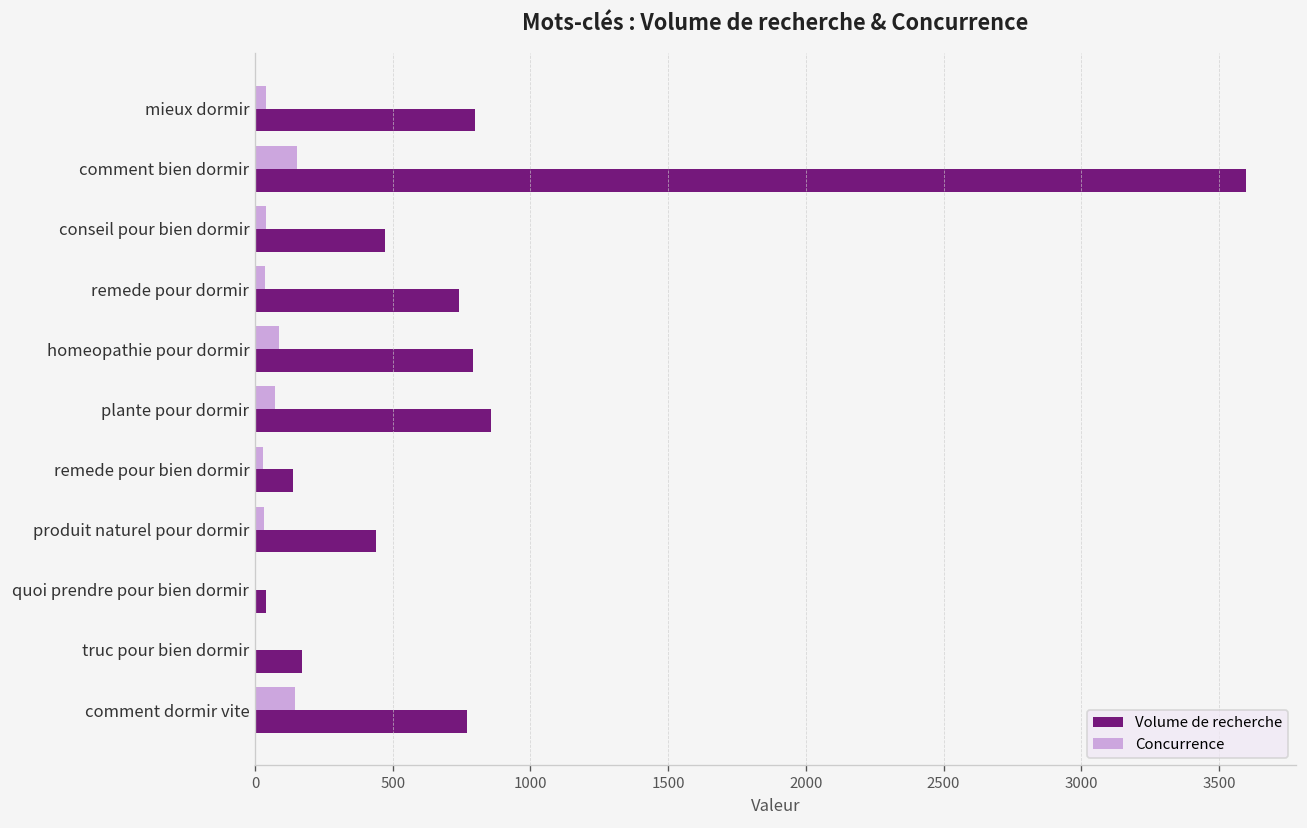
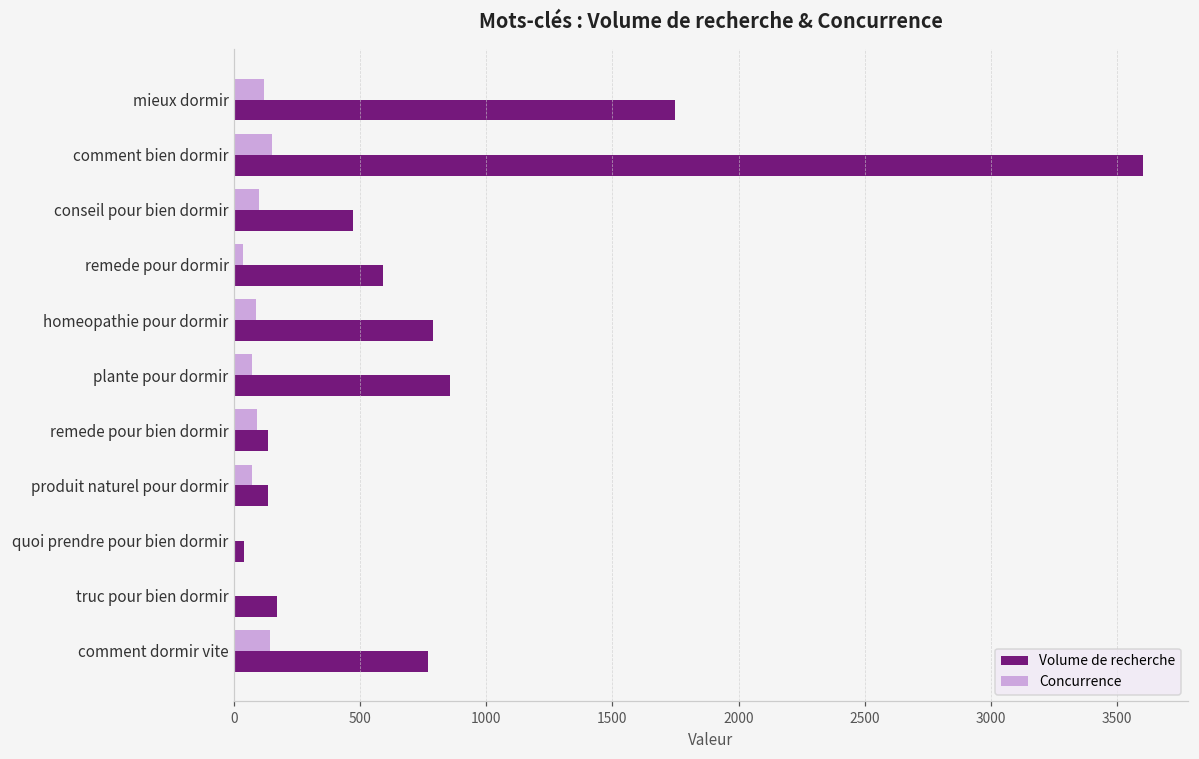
  {
    "Volume de recherche": {
-     "mieux dormir": 800,
+     "mieux dormir": 1750,
      "comment bien dormir": 3600,
      "conseil pour bien dormir": 470,
-     "remede pour dormir": 740,
+     "remede pour dormir": 590,
      "homeopathie pour dormir": 790,
      "plante pour dormir": 860,
      "remede pour bien dormir": 140,
-     "produit naturel pour dormir": 440,
+     "produit naturel pour dormir": 140,
      "quoi prendre pour bien dormir": 40,
      "truc pour bien dormir": 170,
      "comment dormir vite": 770
    },
    "Concurrence": {
-     "mieux dormir": 40,
+     "mieux dormir": 120,
      "comment bien dormir": 150,
-     "conseil pour bien dormir": 40,
+     "conseil pour bien dormir": 100,
      "remede pour dormir": 40,
      "homeopathie pour dormir": 90,
      "plante pour dormir": 70,
-     "remede pour bien dormir": 30,
-     "produit naturel pour dormir": 30,
+     "remede pour bien dormir": 90,
+     "produit naturel pour dormir": 70,
      "quoi prendre pour bien dormir": 0,
      "truc pour bien dormir": 0,
      "comment dormir vite": 140
    }
  }
